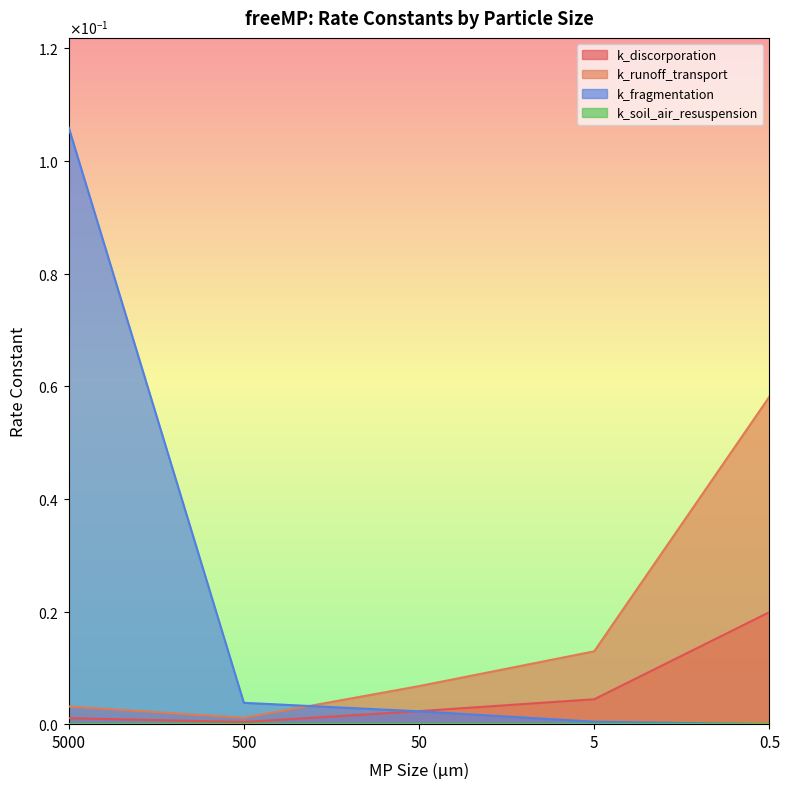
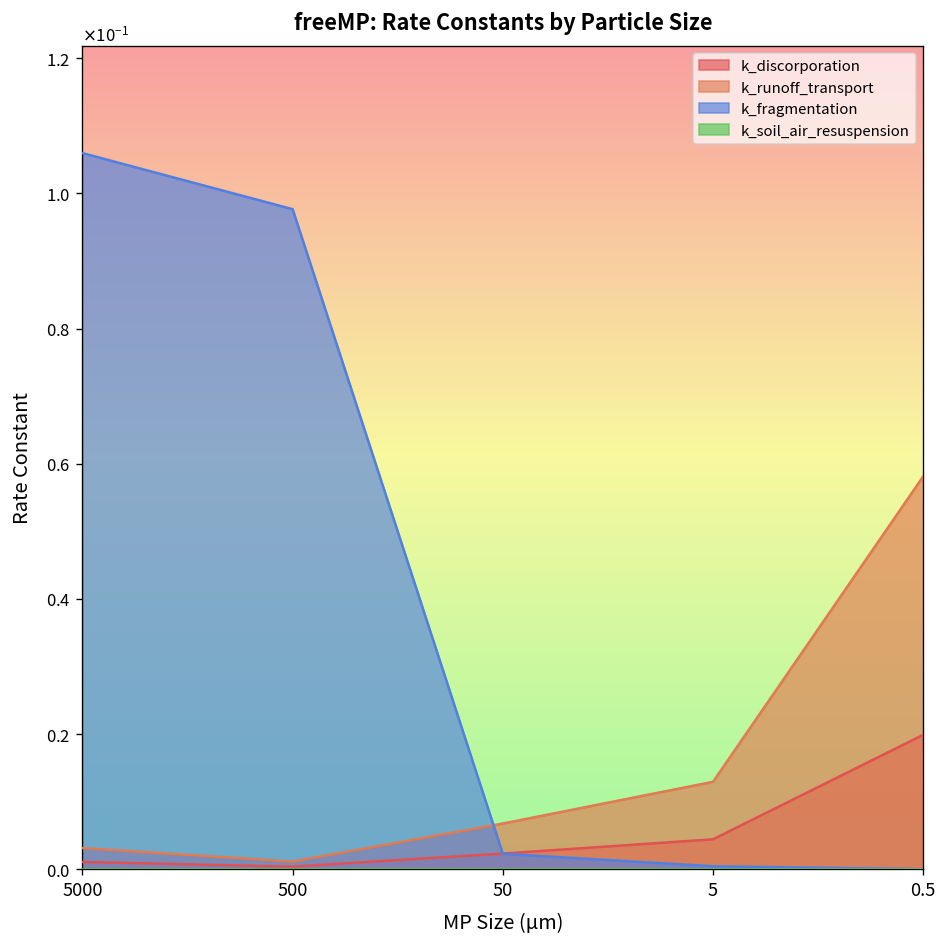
  {
    "k_fragmentation": {
      "5000": 0.106,
-     "500": 0.004
+     "500": 0.098
    },
    "k_soil_air_resuspension": {
      "5000": 0.000,
      "50": 0.000
    }
  }
